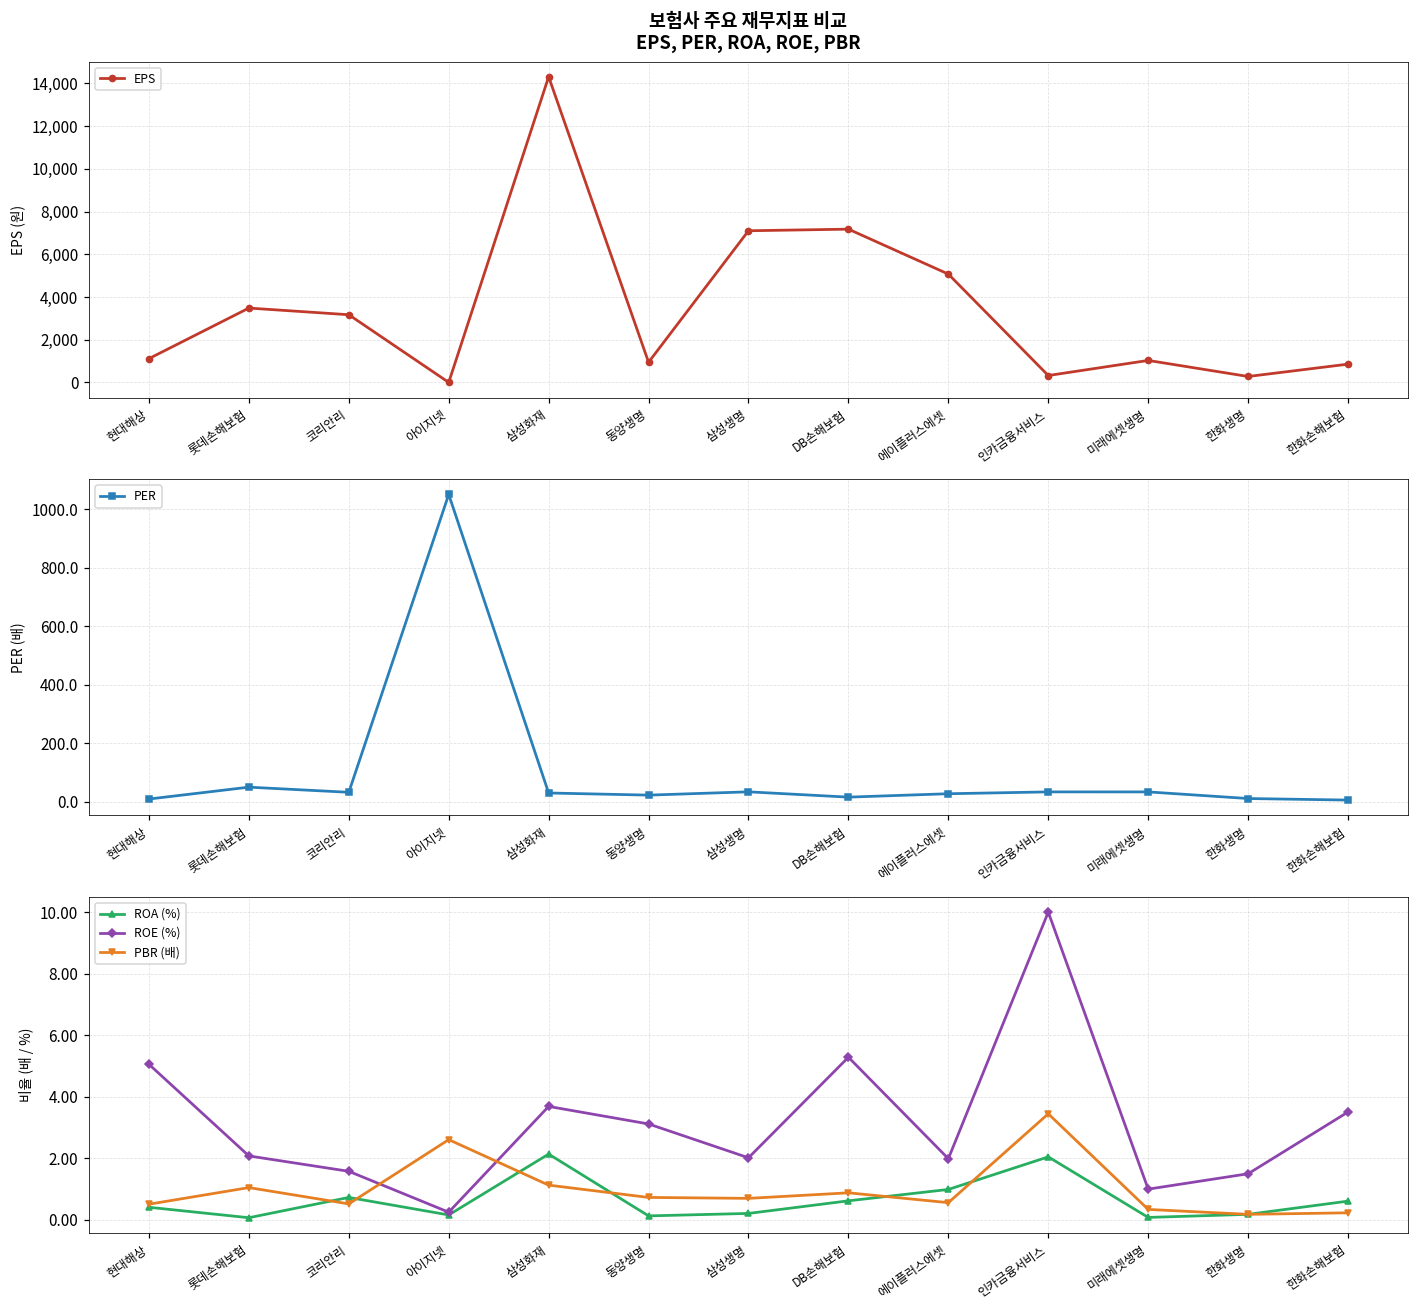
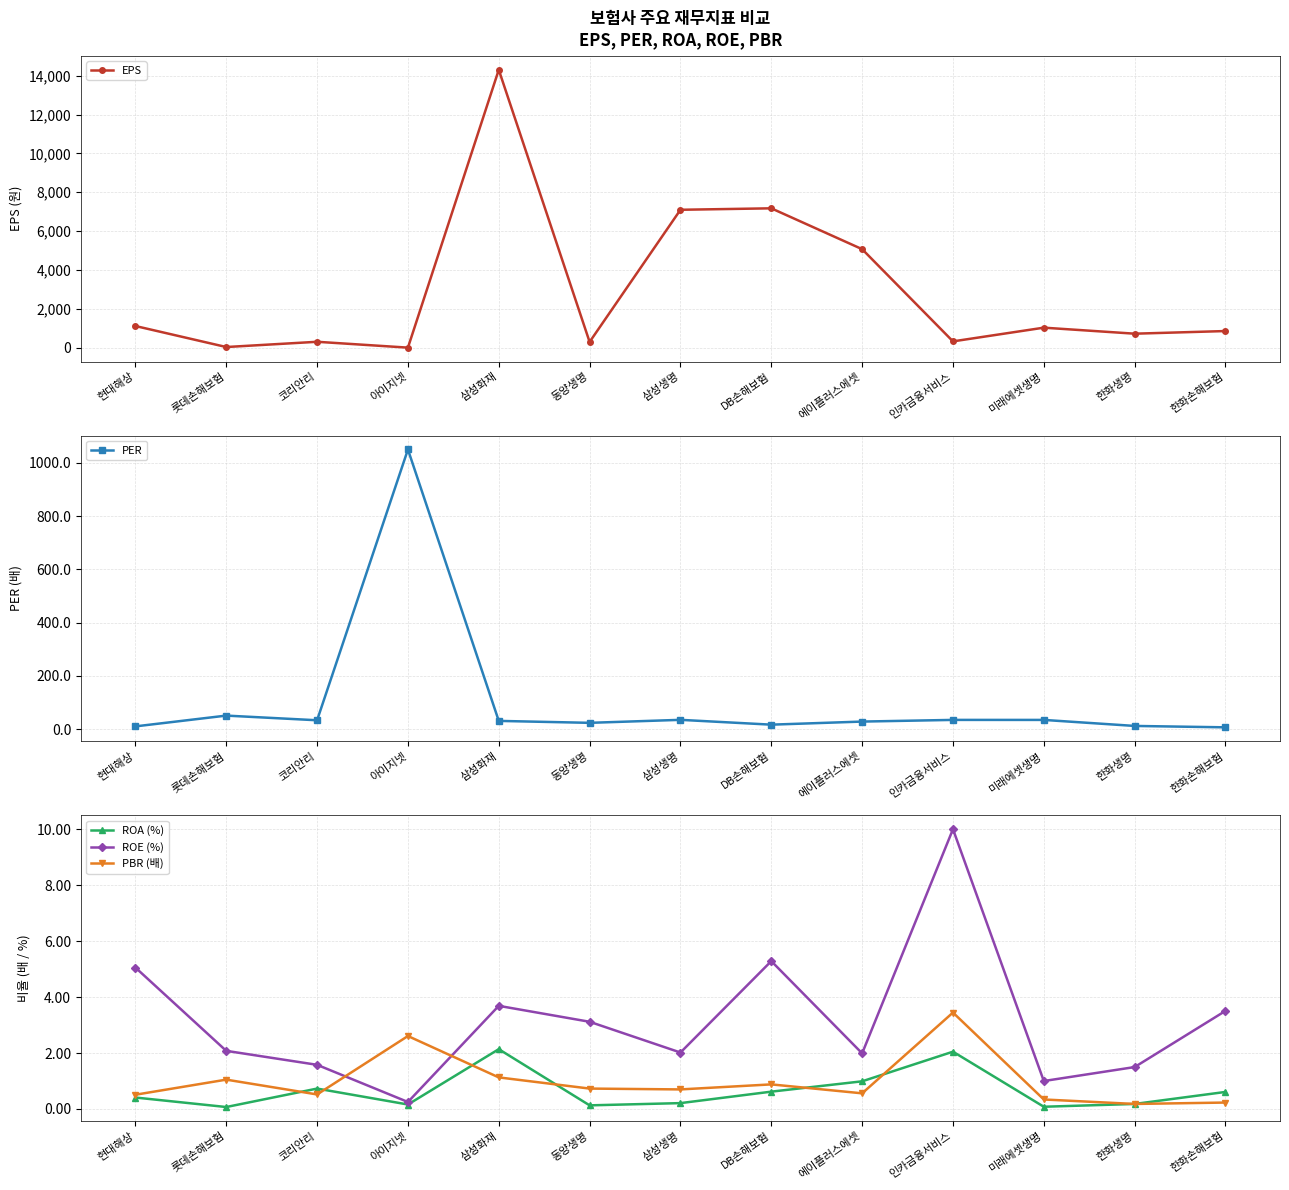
  {
    "보험사 주요 재무지표 비교 EPS, PER, ROA, ROE, PBR": {
      "현대해상": "1,100",
-     "롯데손해보험": "3,500",
-     "코리안리": "3,200",
+     "롯데손해보험": "0",
+     "코리안리": "300",
      "아이지넷": "0",
      "삼성화재": "14,300",
-     "동양생명": "900",
+     "동양생명": "300",
      "삼성생명": "7,100",
      "DB손해보험": "7,200",
      "에이플러스에셋": "5,100",
      "인카금융서비스": "300",
      "미래에셋생명": "1,000",
-     "한화생명": "300",
+     "한화생명": "700",
      "한화손해보험": "900"
    }
  }
